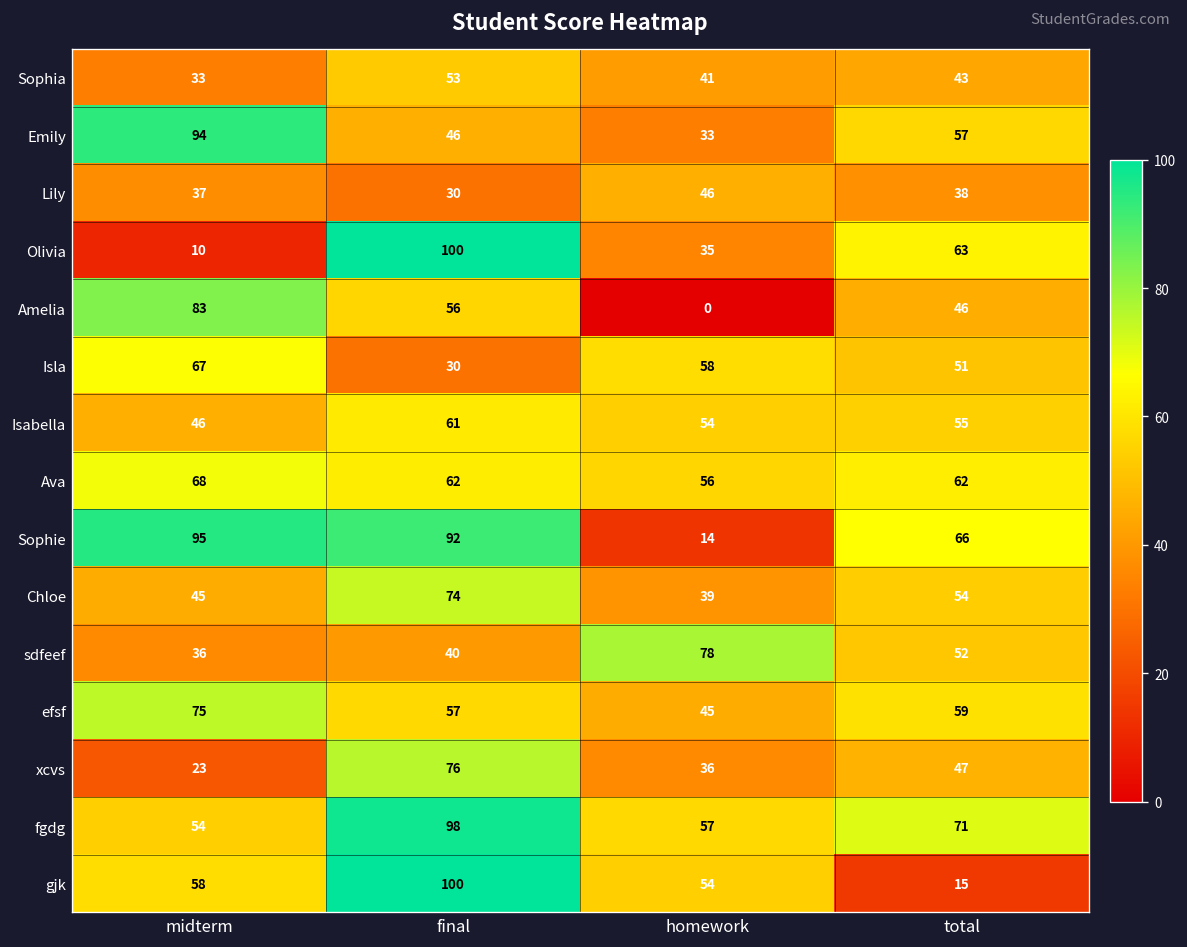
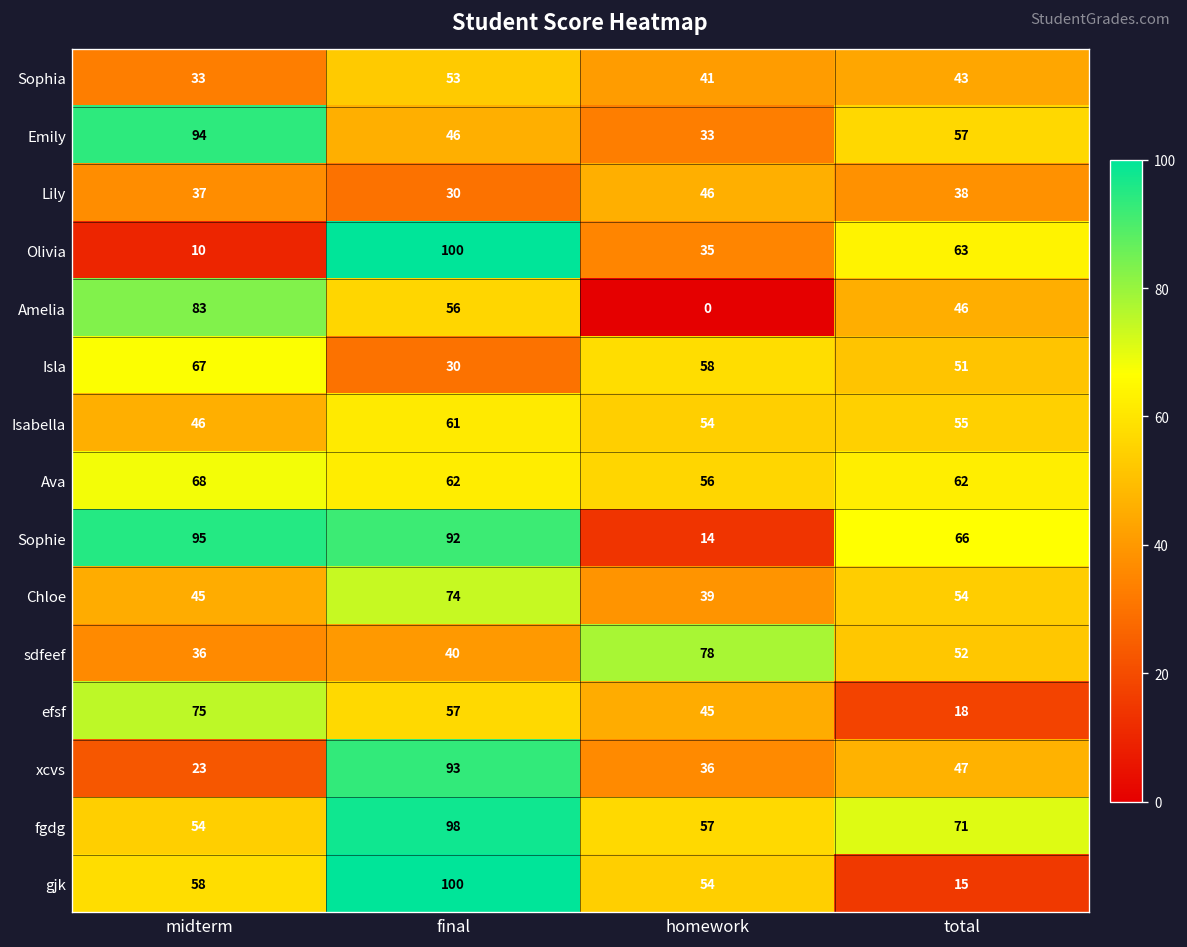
  {
    "Sophia": {
      "midterm": 33,
      "final": 53,
      "homework": 41,
      "total": 43
    },
    "Emily": {
      "midterm": 94,
      "final": 46,
      "homework": 33,
      "total": 57
    },
    "Lily": {
      "midterm": 37,
      "final": 30,
      "homework": 46,
      "total": 38
    },
    "Olivia": {
      "midterm": 10,
      "final": 100,
      "homework": 35,
      "total": 63
    },
    "Amelia": {
      "midterm": 83,
      "final": 56,
      "homework": 0,
      "total": 46
    },
    "Isla": {
      "midterm": 67,
      "final": 30,
      "homework": 58,
      "total": 51
    },
    "Isabella": {
      "midterm": 46,
      "final": 61,
      "homework": 54,
      "total": 55
    },
    "Ava": {
      "midterm": 68,
      "final": 62,
      "homework": 56,
      "total": 62
    },
    "Sophie": {
      "midterm": 95,
      "final": 92,
      "homework": 14,
      "total": 66
    },
    "Chloe": {
      "midterm": 45,
      "final": 74,
      "homework": 39,
      "total": 54
    },
    "sdfeef": {
      "midterm": 36,
      "final": 40,
      "homework": 78,
      "total": 52
    },
    "efsf": {
      "midterm": 75,
      "final": 57,
      "homework": 45,
-     "total": 59
+     "total": 18
    },
    "xcvs": {
      "midterm": 23,
-     "final": 76,
+     "final": 93,
      "homework": 36,
      "total": 47
    },
    "fgdg": {
      "midterm": 54,
      "final": 98,
      "homework": 57,
      "total": 71
    },
    "gjk": {
      "midterm": 58,
      "final": 100,
      "homework": 54,
      "total": 15
    }
  }
